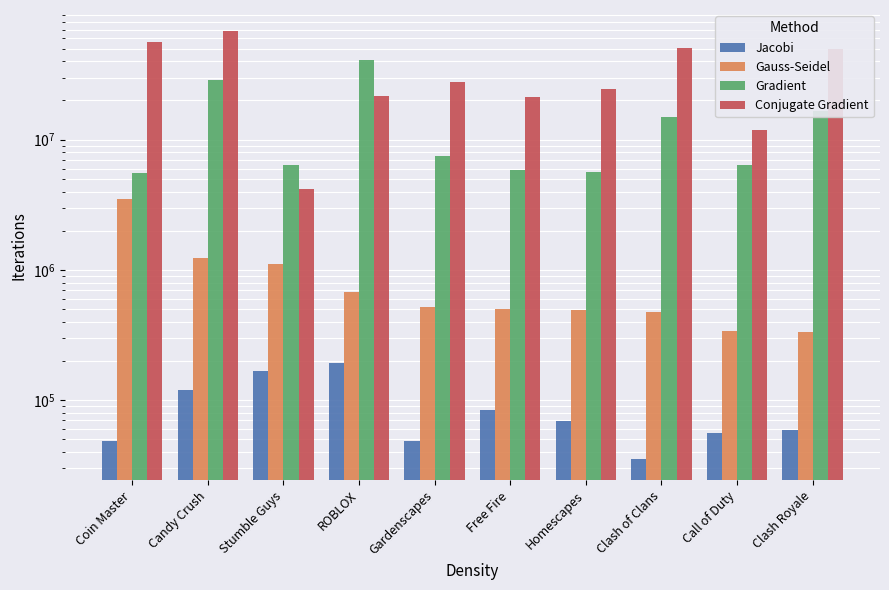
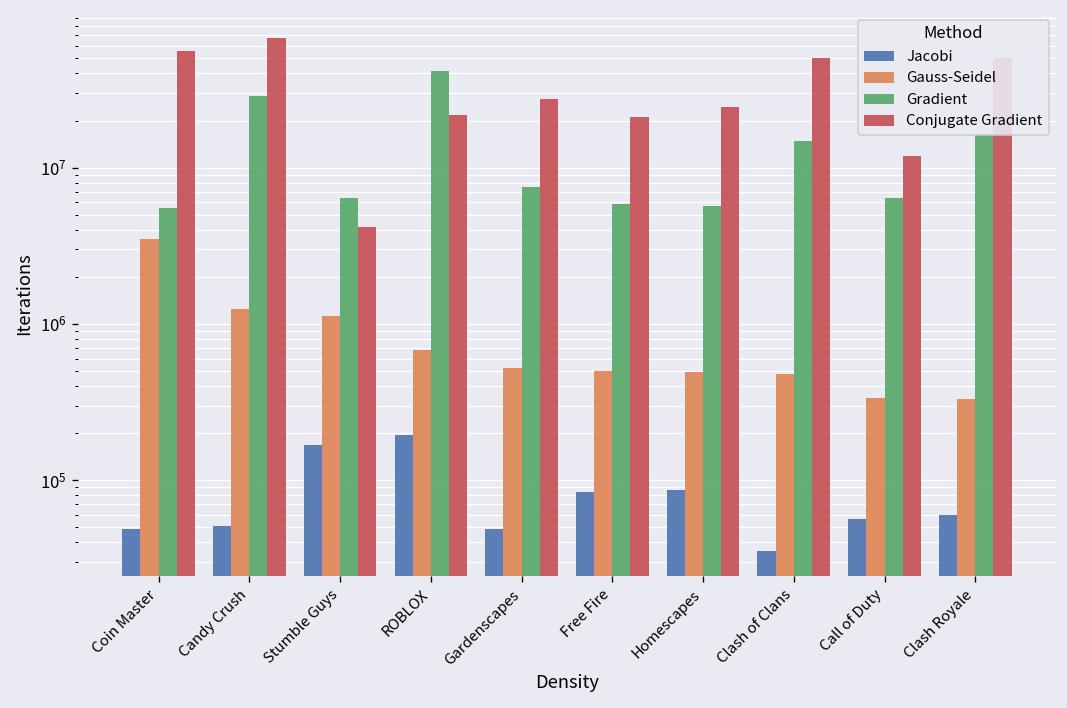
  {
    "Jacobi": {
      "Coin Master": 49000,
-     "Candy Crush": 120000,
+     "Candy Crush": 51000,
      "Stumble Guys": 170000,
      "ROBLOX": 190000,
      "Gardenscapes": 49000,
      "Free Fire": 80000,
-     "Homescapes": 70000,
+     "Homescapes": 90000,
      "Clash of Clans": 36000,
      "Call of Duty": 56000,
      "Clash Royale": 60000
    },
    "Gradient": {
      "Coin Master": 5500000,
      "Candy Crush": 29000000,
      "Stumble Guys": 6000000,
      "ROBLOX": 41000000,
      "Gardenscapes": 8000000,
      "Free Fire": 6000000,
      "Homescapes": 6000000,
      "Clash of Clans": 15000000,
      "Call of Duty": 6000000
    }
  }
